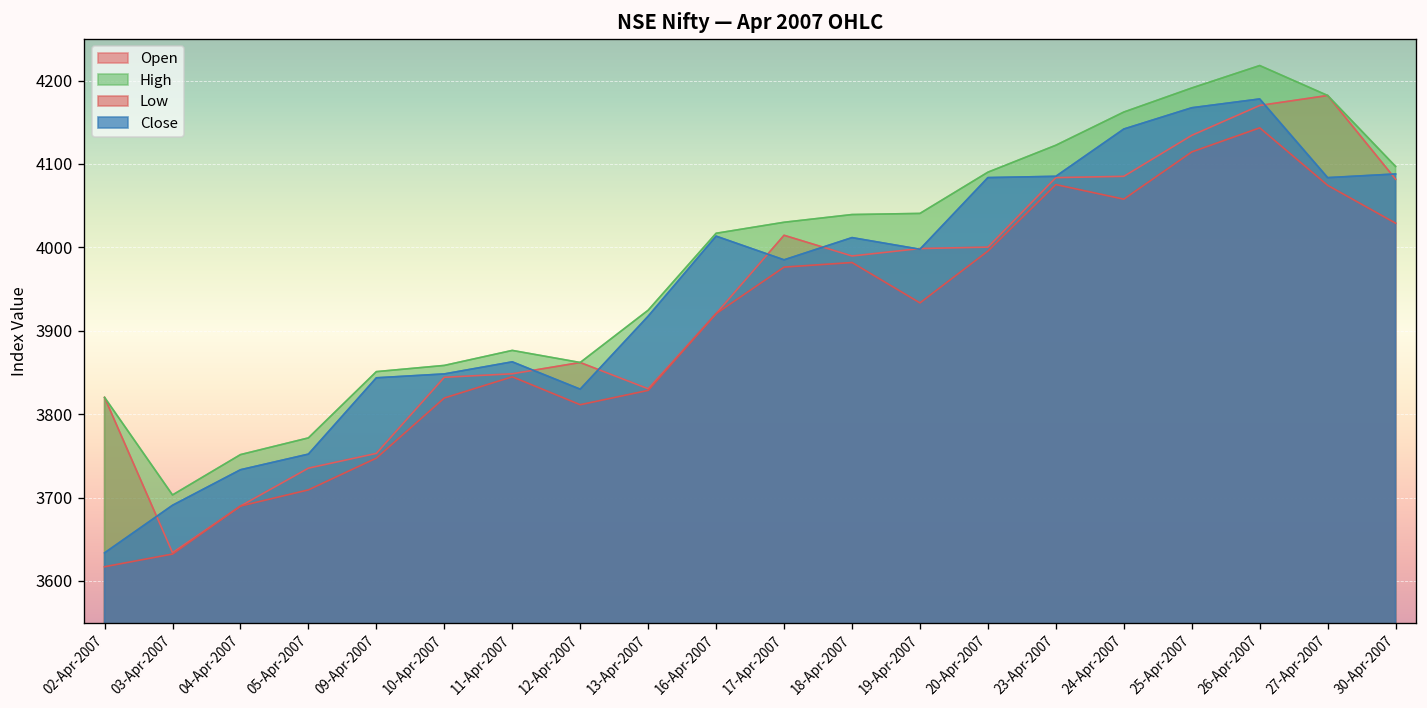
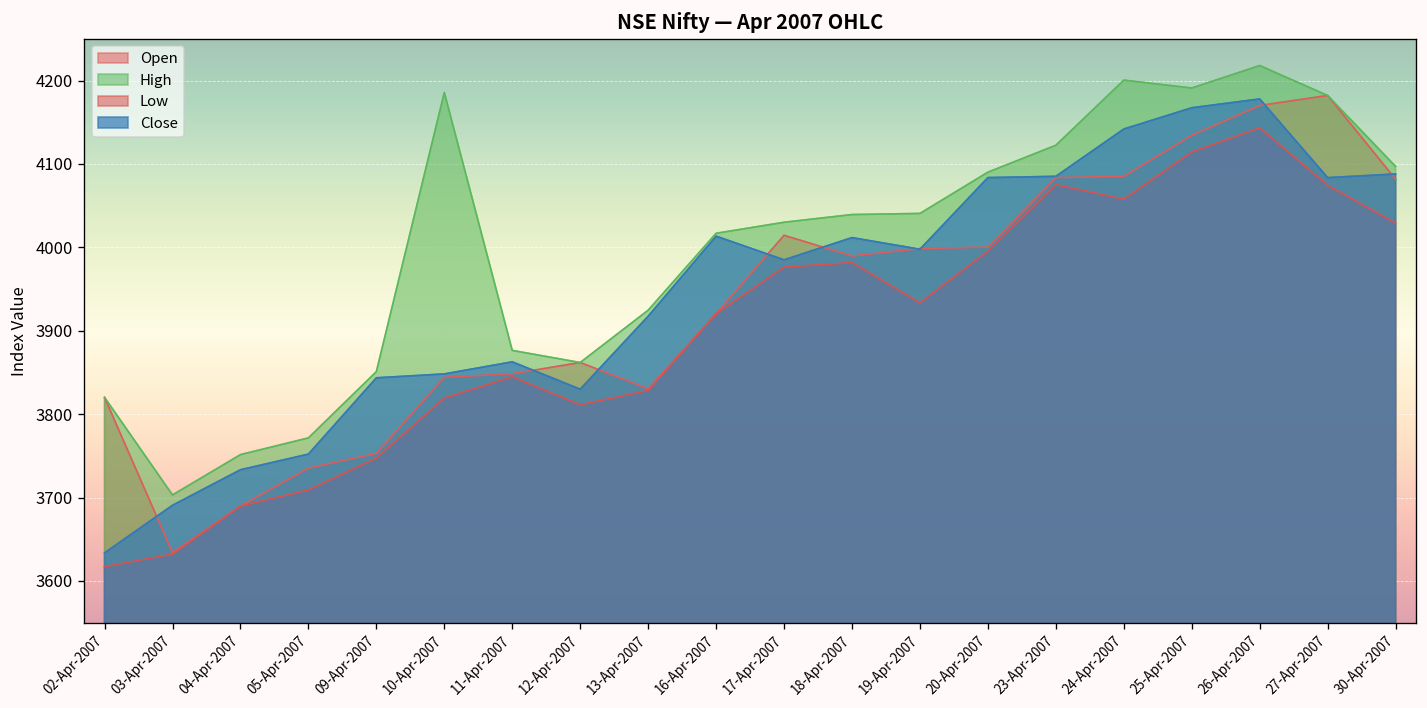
  {
    "High": {
      "03-Apr-2007": 3700,
      "04-Apr-2007": 3750,
      "05-Apr-2007": 3770,
      "09-Apr-2007": 3850,
-     "10-Apr-2007": 3860,
+     "10-Apr-2007": 4190,
      "11-Apr-2007": 3880,
      "13-Apr-2007": 3920,
      "17-Apr-2007": 4030,
      "18-Apr-2007": 4040,
      "19-Apr-2007": 4040,
      "20-Apr-2007": 4090,
      "23-Apr-2007": 4120,
-     "24-Apr-2007": 4160,
+     "24-Apr-2007": 4200,
      "25-Apr-2007": 4190,
      "26-Apr-2007": 4220,
      "30-Apr-2007": 4100
    },
    "Close": {
      "02-Apr-2007": 3630,
      "03-Apr-2007": 3690,
      "04-Apr-2007": 3730,
      "05-Apr-2007": 3750,
      "09-Apr-2007": 3840,
      "10-Apr-2007": 3850,
      "11-Apr-2007": 3860,
      "12-Apr-2007": 3830,
      "13-Apr-2007": 3920,
      "17-Apr-2007": 3980,
      "18-Apr-2007": 4010,
      "20-Apr-2007": 4080,
      "24-Apr-2007": 4140,
      "25-Apr-2007": 4170,
      "26-Apr-2007": 4180,
      "27-Apr-2007": 4080,
      "30-Apr-2007": 4090
    }
  }
